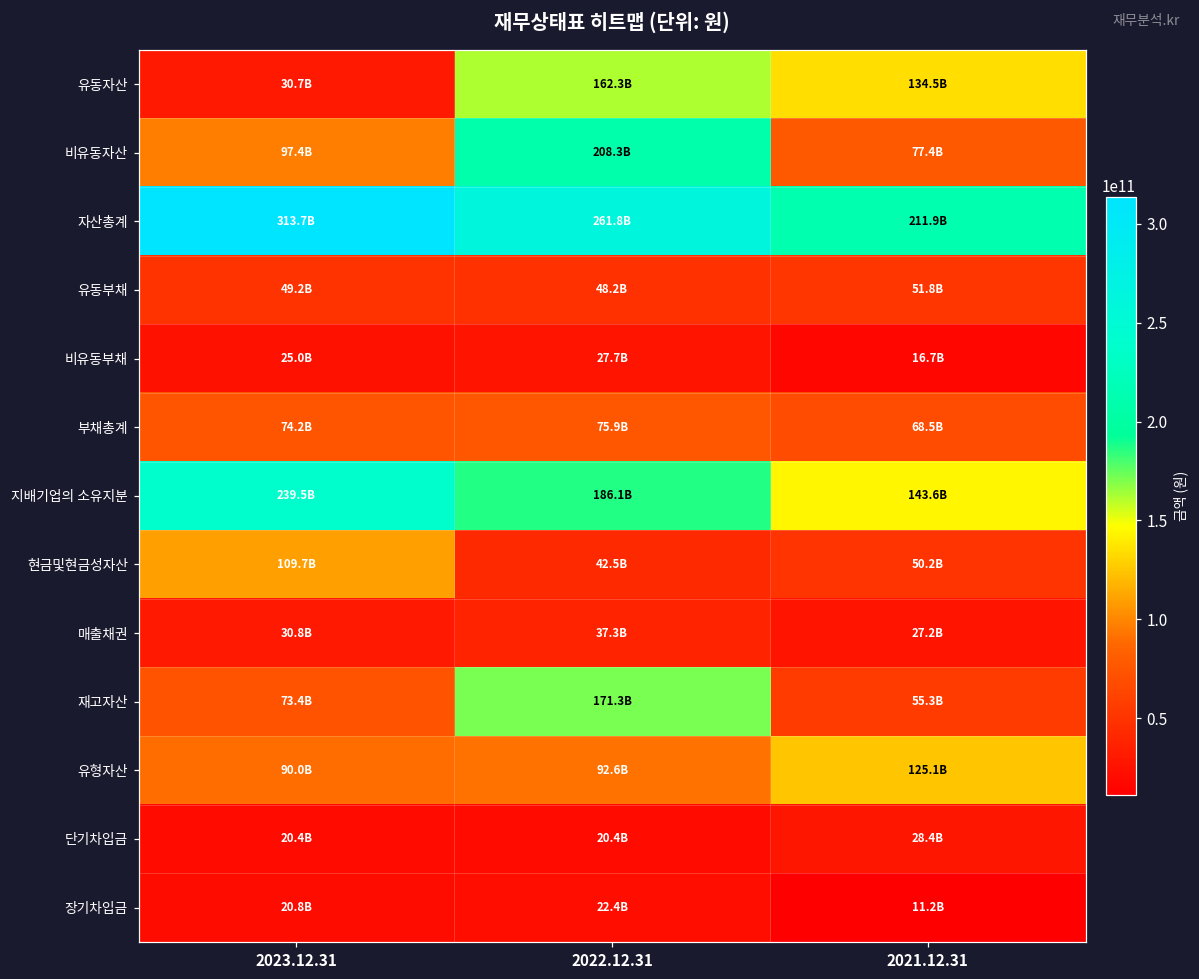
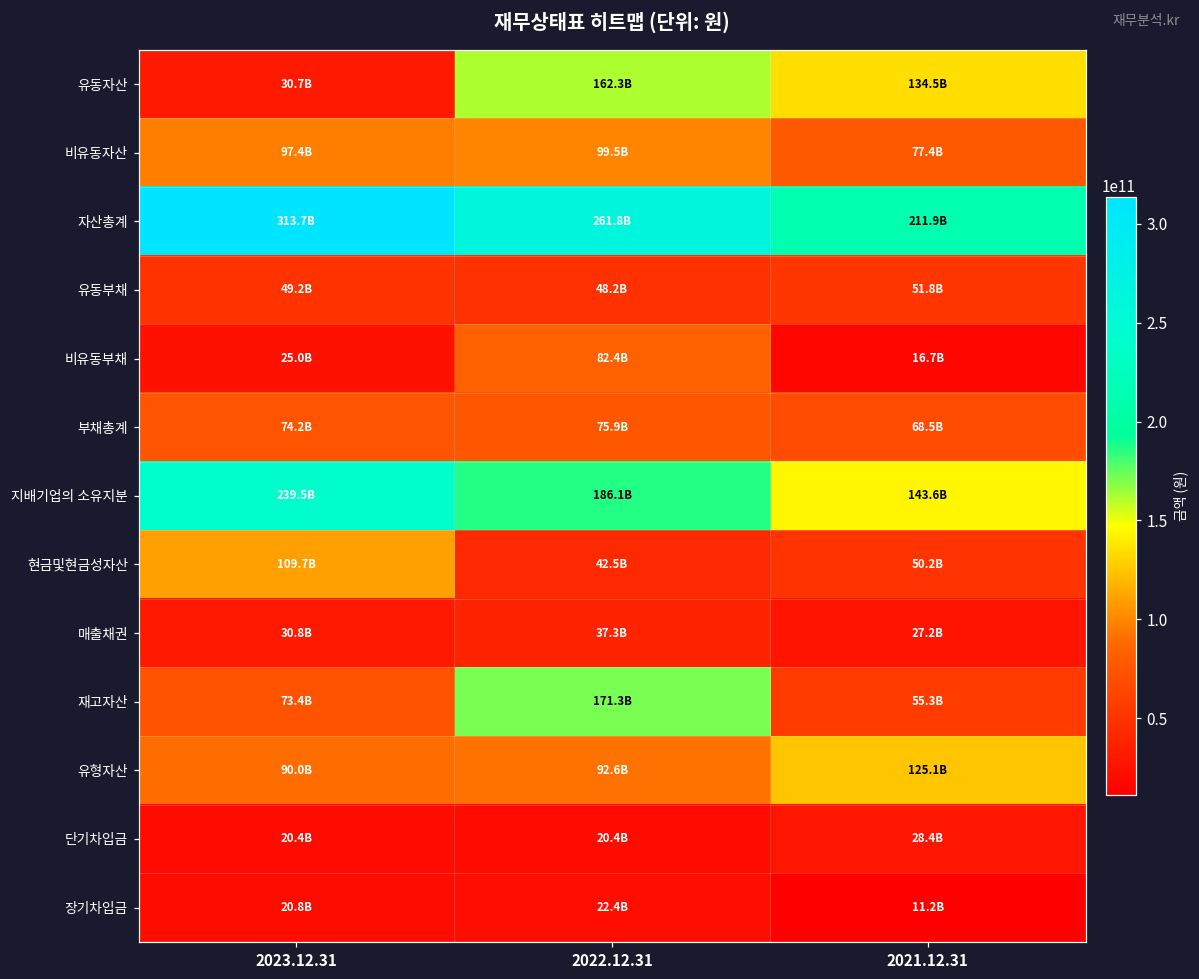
  {
    "유동자산": {
      "2023.12.31": "30.7B",
      "2022.12.31": "162.3B",
      "2021.12.31": "134.5B"
    },
    "비유동자산": {
      "2023.12.31": "97.4B",
-     "2022.12.31": "208.3B",
+     "2022.12.31": "99.5B",
      "2021.12.31": "77.4B"
    },
    "자산총계": {
      "2023.12.31": "313.7B",
      "2022.12.31": "261.8B",
      "2021.12.31": "211.9B"
    },
    "유동부채": {
      "2023.12.31": "49.2B",
      "2022.12.31": "48.2B",
      "2021.12.31": "51.8B"
    },
    "비유동부채": {
      "2023.12.31": "25.0B",
-     "2022.12.31": "27.7B",
+     "2022.12.31": "82.4B",
      "2021.12.31": "16.7B"
    },
    "부채총계": {
      "2023.12.31": "74.2B",
      "2022.12.31": "75.9B",
      "2021.12.31": "68.5B"
    },
    "지배기업의 소유지분": {
      "2023.12.31": "239.5B",
      "2022.12.31": "186.1B",
      "2021.12.31": "143.6B"
    },
    "현금및현금성자산": {
      "2023.12.31": "109.7B",
      "2022.12.31": "42.5B",
      "2021.12.31": "50.2B"
    },
    "매출채권": {
      "2023.12.31": "30.8B",
      "2022.12.31": "37.3B",
      "2021.12.31": "27.2B"
    },
    "재고자산": {
      "2023.12.31": "73.4B",
      "2022.12.31": "171.3B",
      "2021.12.31": "55.3B"
    },
    "유형자산": {
      "2023.12.31": "90.0B",
      "2022.12.31": "92.6B",
      "2021.12.31": "125.1B"
    },
    "단기차입금": {
      "2023.12.31": "20.4B",
      "2022.12.31": "20.4B",
      "2021.12.31": "28.4B"
    },
    "장기차입금": {
      "2023.12.31": "20.8B",
      "2022.12.31": "22.4B",
      "2021.12.31": "11.2B"
    }
  }
